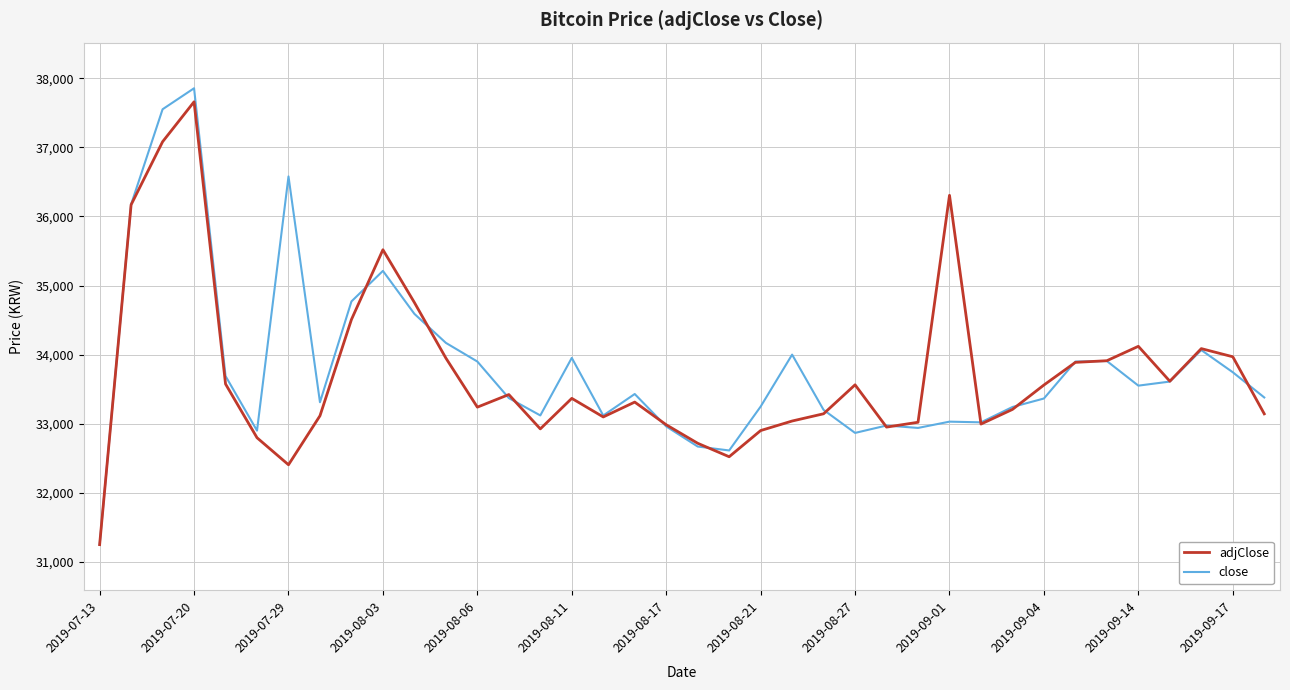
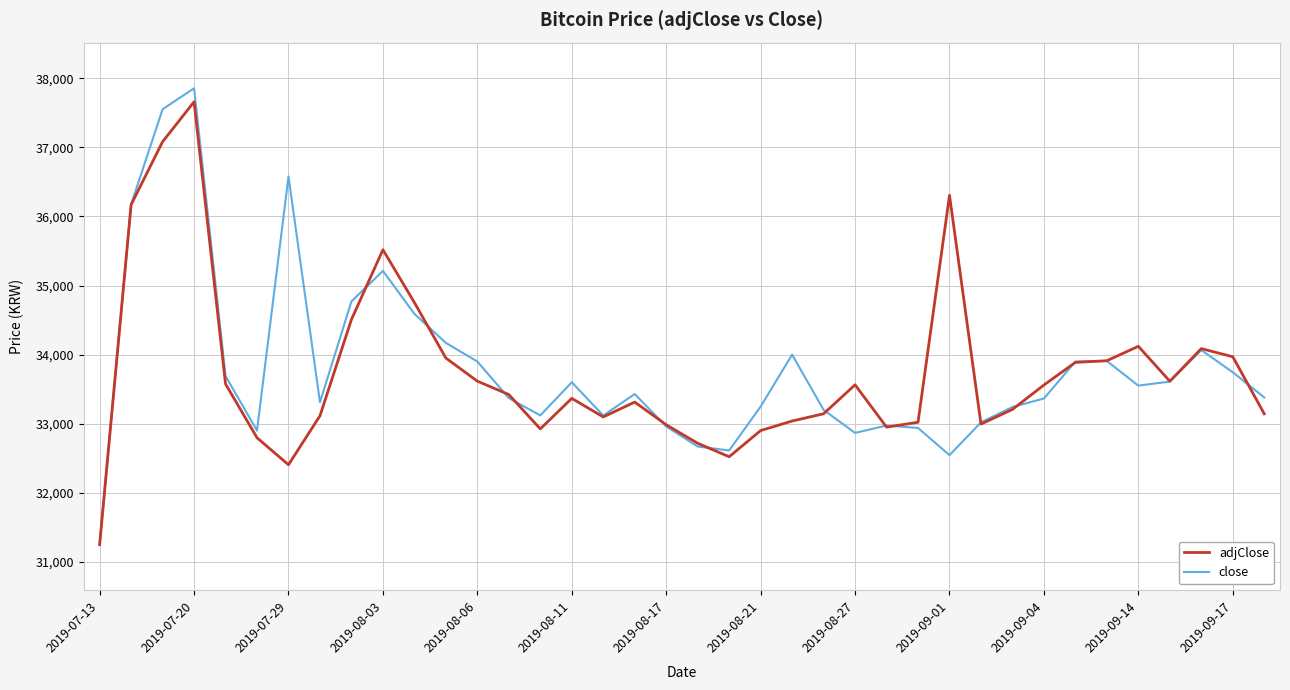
  {
    "adjClose": {
      "2019-07-20": "37,700",
      "2019-07-29": "32,400",
      "2019-08-03": "35,500",
-     "2019-08-06": "33,200",
+     "2019-08-06": "33,600",
      "2019-08-11": "33,400",
      "2019-08-21": "32,900",
      "2019-08-27": "33,600",
      "2019-09-01": "36,300",
      "2019-09-04": "33,600",
      "2019-09-14": "34,100",
      "2019-09-17": "34,000"
    },
    "close": {
      "2019-07-20": "37,900",
      "2019-07-29": "36,600",
      "2019-08-03": "35,200",
      "2019-08-06": "33,900",
-     "2019-08-11": "34,000",
+     "2019-08-11": "33,600",
      "2019-08-21": "33,200",
      "2019-08-27": "32,900",
-     "2019-09-01": "33,000",
+     "2019-09-01": "32,500",
      "2019-09-04": "33,400",
      "2019-09-14": "33,600",
      "2019-09-17": "33,700"
    }
  }
